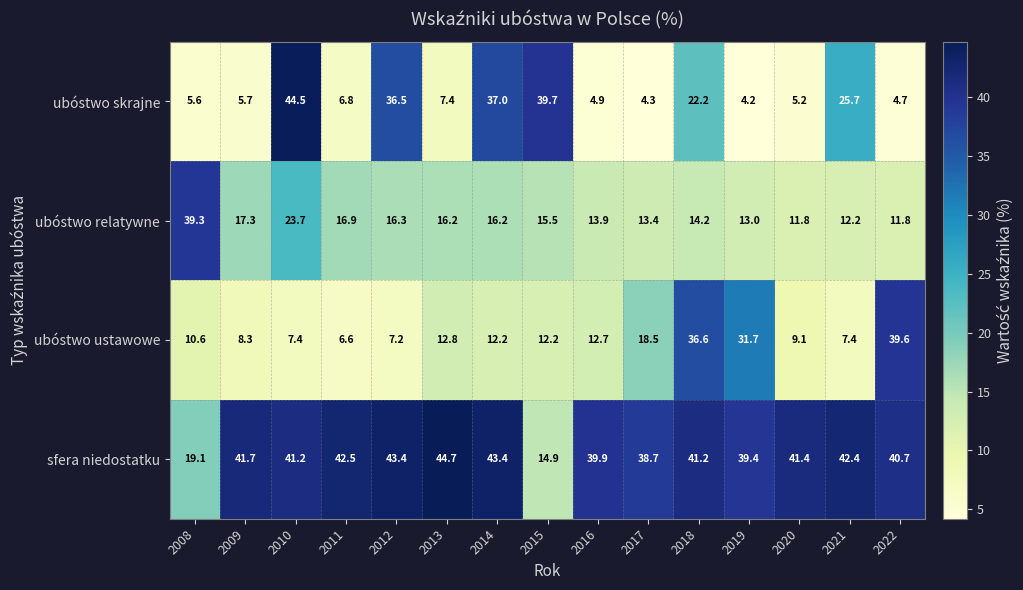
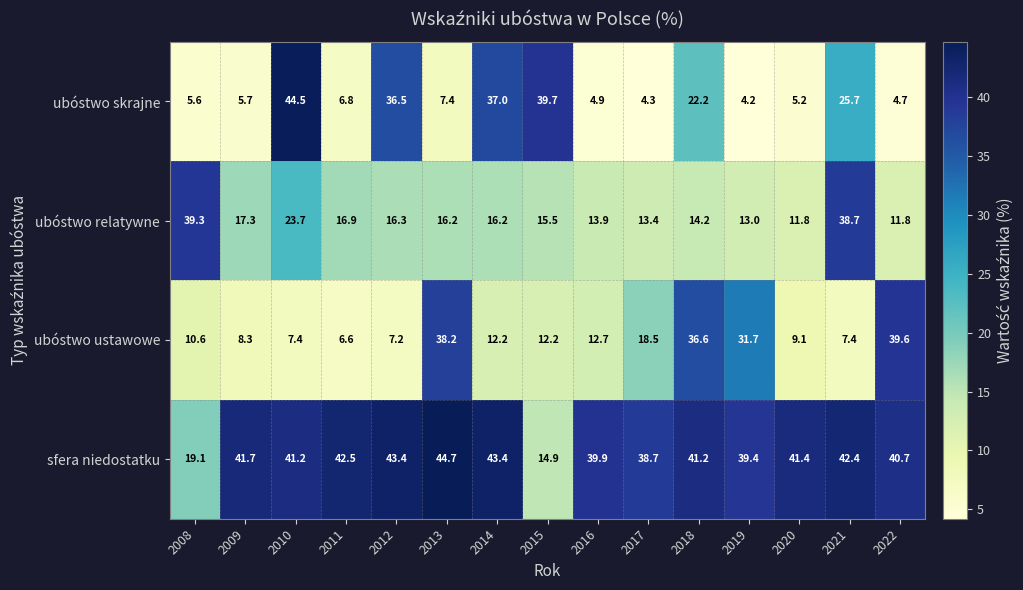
  {
    "ubóstwo skrajne": {
      "2008": 5.6,
      "2009": 5.7,
      "2010": 44.5,
      "2011": 6.8,
      "2012": 36.5,
      "2013": 7.4,
      "2014": 37.0,
      "2015": 39.7,
      "2016": 4.9,
      "2017": 4.3,
      "2018": 22.2,
      "2019": 4.2,
      "2020": 5.2,
      "2021": 25.7,
      "2022": 4.7
    },
    "ubóstwo relatywne": {
      "2008": 39.3,
      "2009": 17.3,
      "2010": 23.7,
      "2011": 16.9,
      "2012": 16.3,
      "2013": 16.2,
      "2014": 16.2,
      "2015": 15.5,
      "2016": 13.9,
      "2017": 13.4,
      "2018": 14.2,
      "2019": 13.0,
      "2020": 11.8,
-     "2021": 12.2,
+     "2021": 38.7,
      "2022": 11.8
    },
    "ubóstwo ustawowe": {
      "2008": 10.6,
      "2009": 8.3,
      "2010": 7.4,
      "2011": 6.6,
      "2012": 7.2,
-     "2013": 12.8,
+     "2013": 38.2,
      "2014": 12.2,
      "2015": 12.2,
      "2016": 12.7,
      "2017": 18.5,
      "2018": 36.6,
      "2019": 31.7,
      "2020": 9.1,
      "2021": 7.4,
      "2022": 39.6
    },
    "sfera niedostatku": {
      "2008": 19.1,
      "2009": 41.7,
      "2010": 41.2,
      "2011": 42.5,
      "2012": 43.4,
      "2013": 44.7,
      "2014": 43.4,
      "2015": 14.9,
      "2016": 39.9,
      "2017": 38.7,
      "2018": 41.2,
      "2019": 39.4,
      "2020": 41.4,
      "2021": 42.4,
      "2022": 40.7
    }
  }
